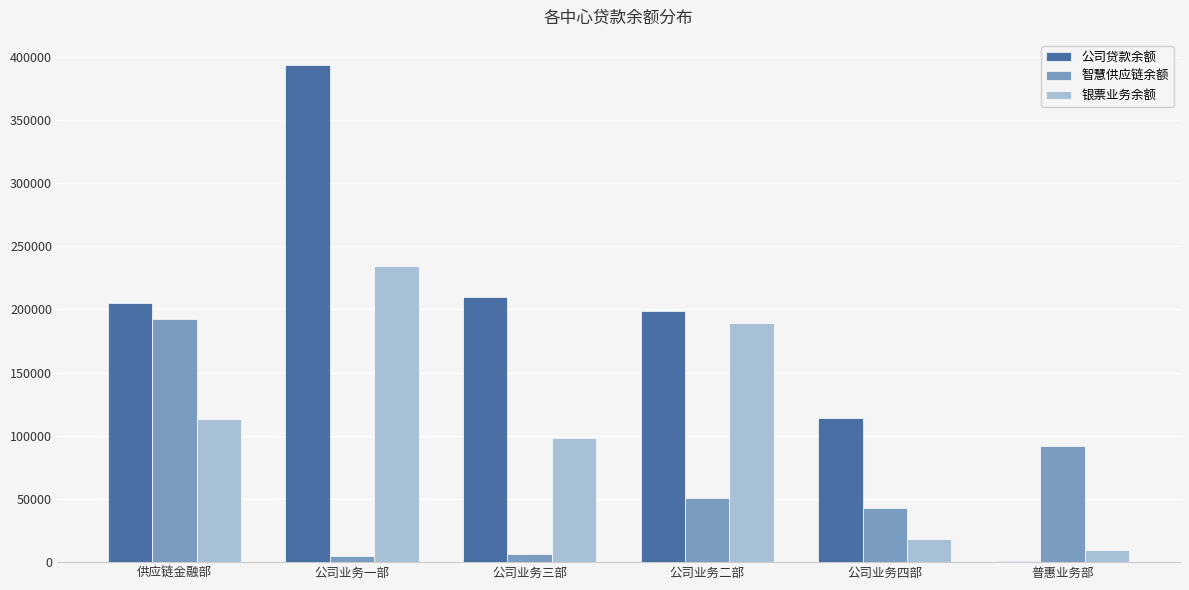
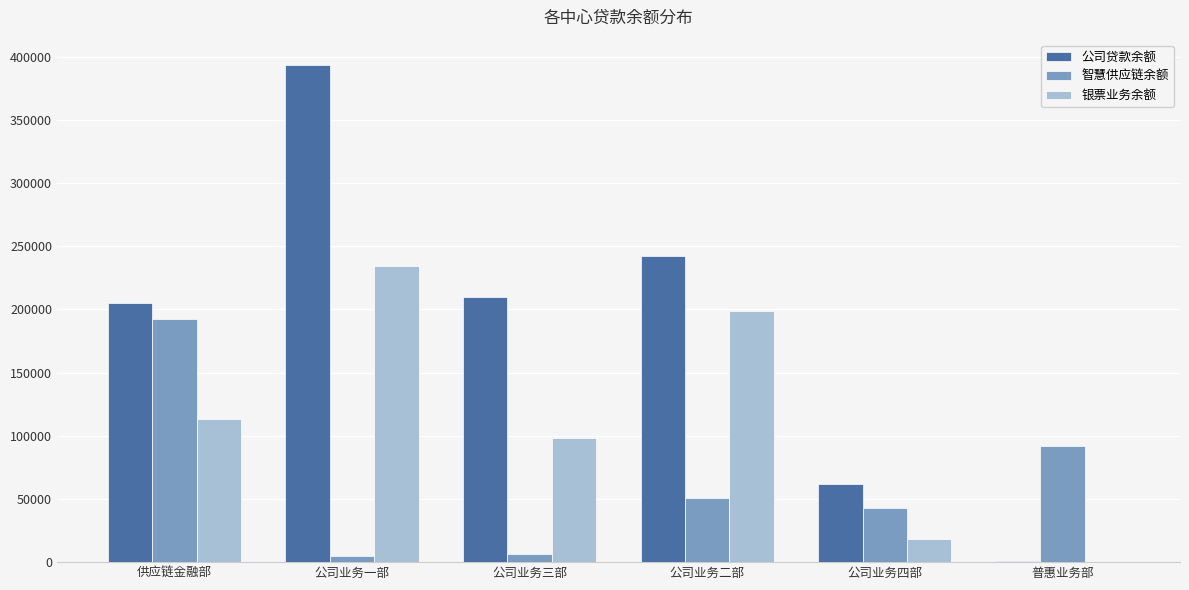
  {
    "公司贷款余额": {
      "供应链金融部": 205000,
      "公司业务一部": 394000,
      "公司业务三部": 210000,
-     "公司业务二部": 199000,
-     "公司业务四部": 114000
+     "公司业务二部": 242000,
+     "公司业务四部": 62000
    },
    "智慧供应链余额": {
      "供应链金融部": 192000,
      "公司业务一部": 5000,
      "公司业务三部": 7000,
      "公司业务二部": 51000,
      "公司业务四部": 43000,
      "普惠业务部": 92000
    },
    "银票业务余额": {
      "供应链金融部": 113000,
      "公司业务一部": 235000,
      "公司业务三部": 98000,
-     "公司业务二部": 189000,
+     "公司业务二部": 198000,
      "公司业务四部": 18000,
-     "普惠业务部": 9000
+     "普惠业务部": 0
    }
  }
